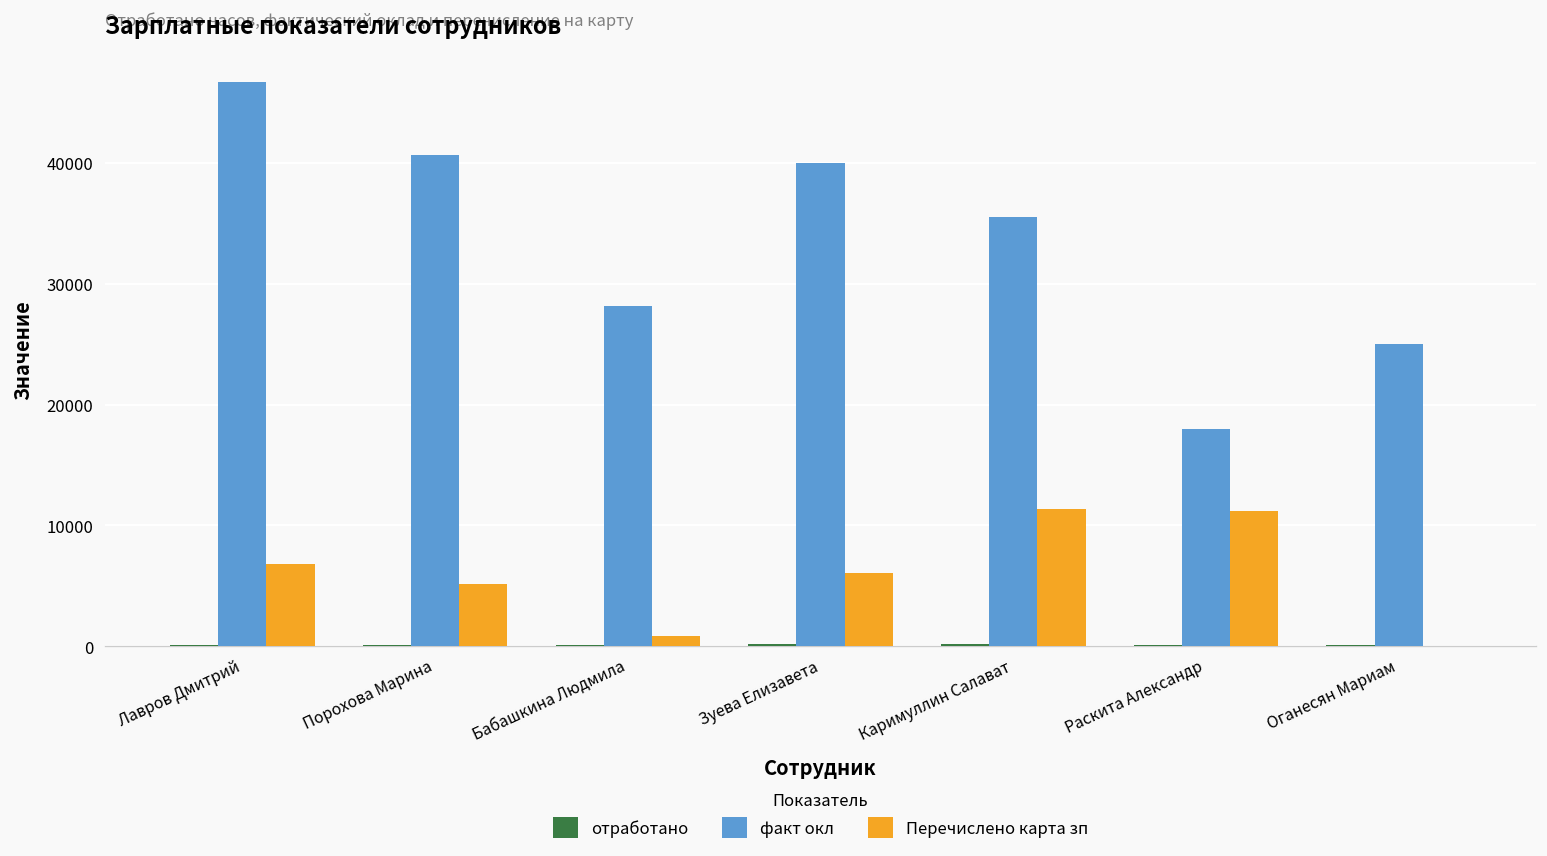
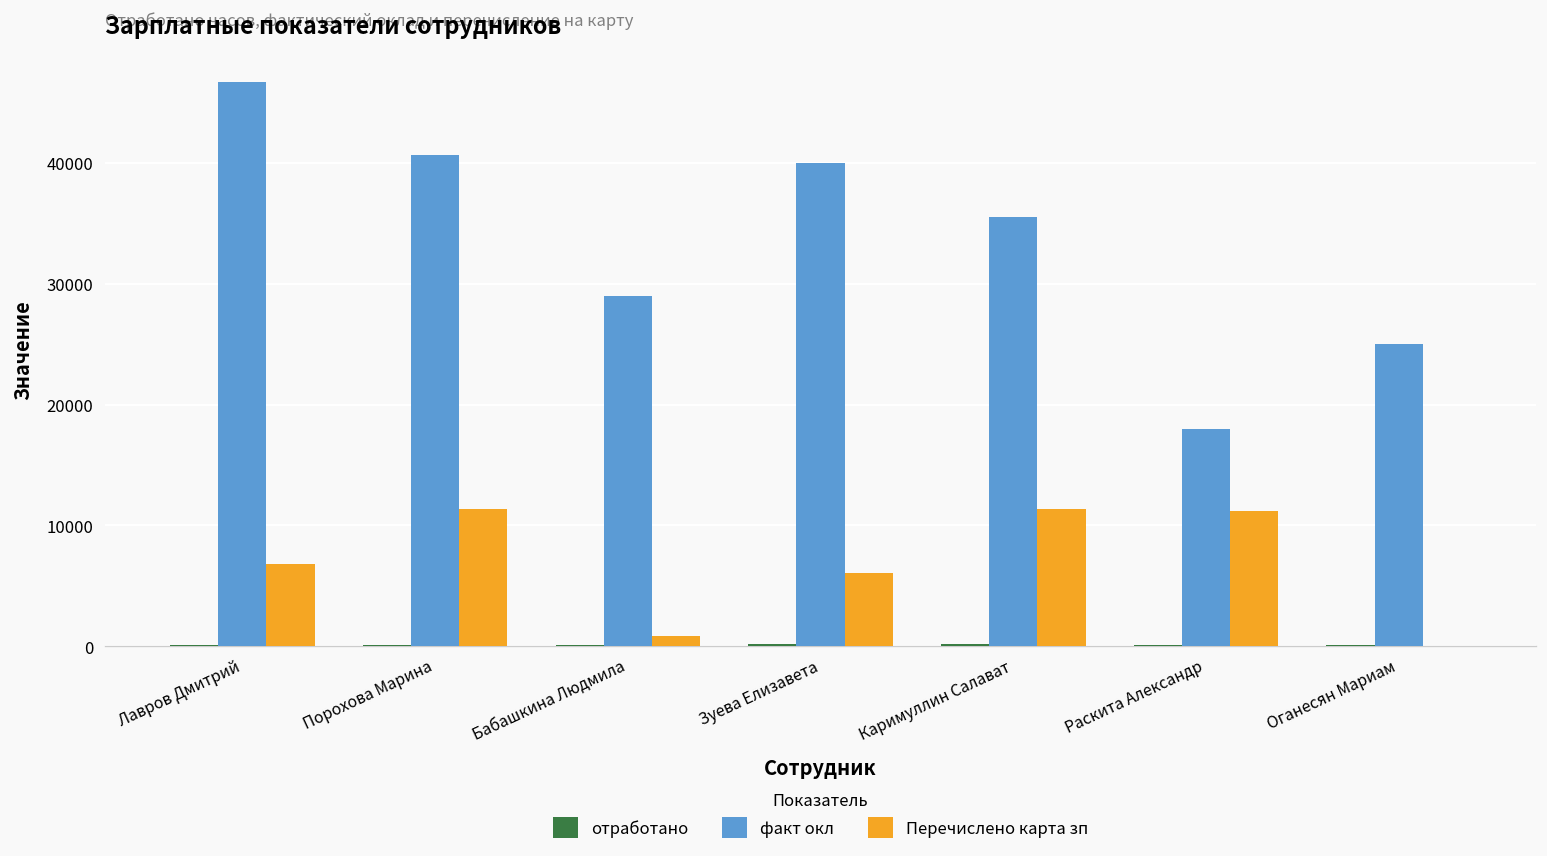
  {
    "факт окл": {
      "Лавров Дмитрий": 46700,
      "Порохова Марина": 40700,
-     "Бабашкина Людмила": 28200,
+     "Бабашкина Людмила": 29000,
      "Зуева Елизавета": 40000,
      "Каримуллин Салават": 35500,
      "Раскита Александр": 18000,
      "Оганесян Мариам": 25000
    },
    "Перечислено карта зп": {
      "Лавров Дмитрий": 6800,
-     "Порохова Марина": 5100,
+     "Порохова Марина": 11400,
      "Бабашкина Людмила": 800,
      "Зуева Елизавета": 6100,
      "Каримуллин Салават": 11400,
      "Раскита Александр": 11200,
      "Оганесян Мариам": 0
    }
  }
